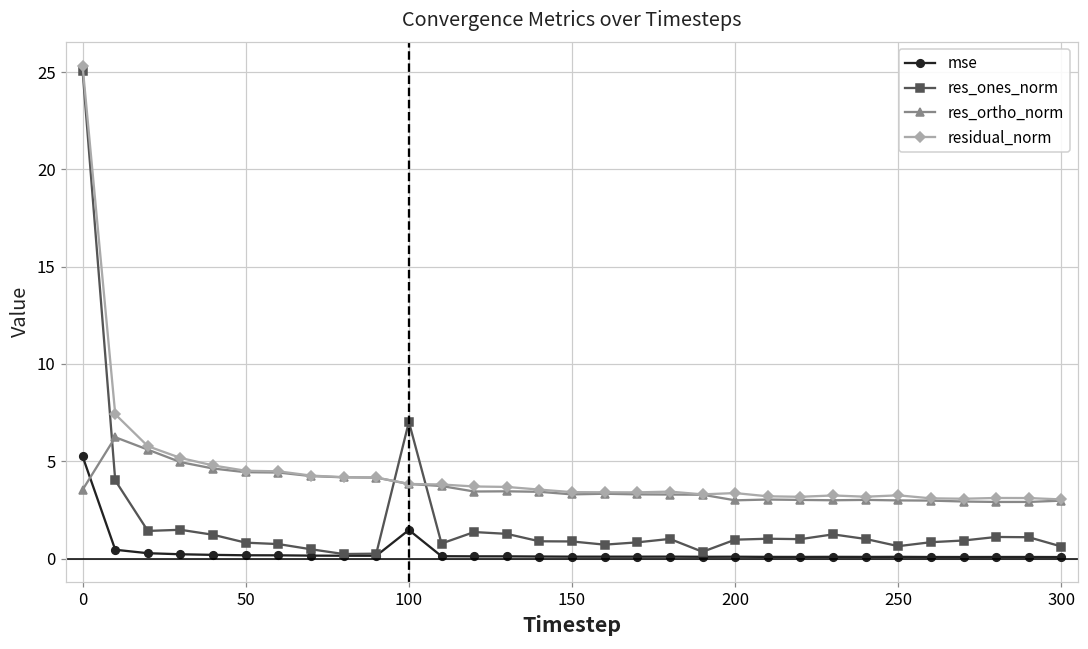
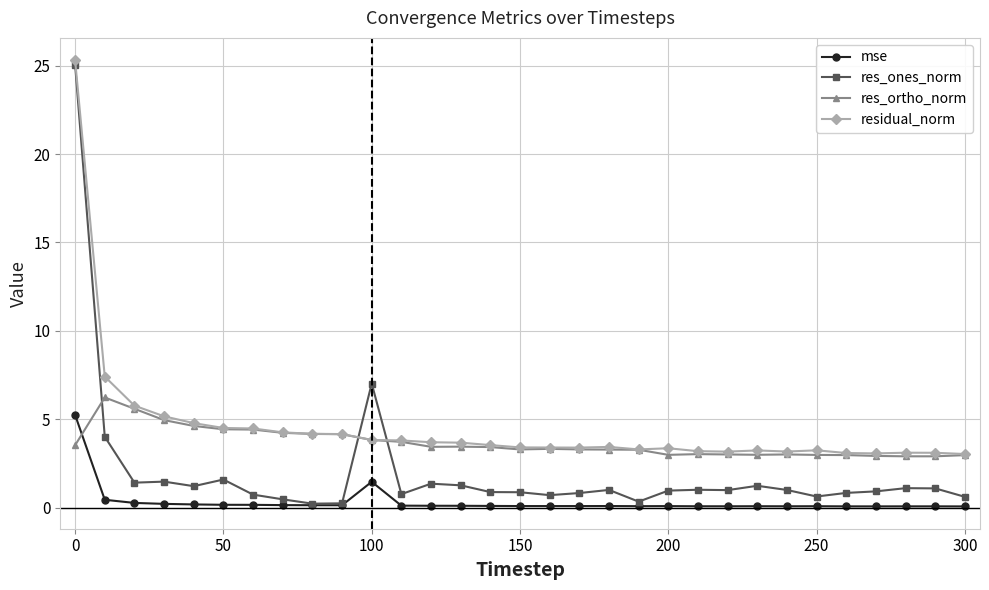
  {
    "mse": {
      "0": 5.2,
      "50": 0.2,
      "100": 1.5,
      "150": 0.1,
      "200": 0.1,
      "250": 0.1,
      "300": 0.1
    },
    "res_ones_norm": {
      "0": 25.1,
-     "50": 0.8,
+     "50": 1.6,
      "100": 7.0,
      "150": 0.9,
      "200": 1.0,
      "250": 0.6,
      "300": 0.6
    }
  }
